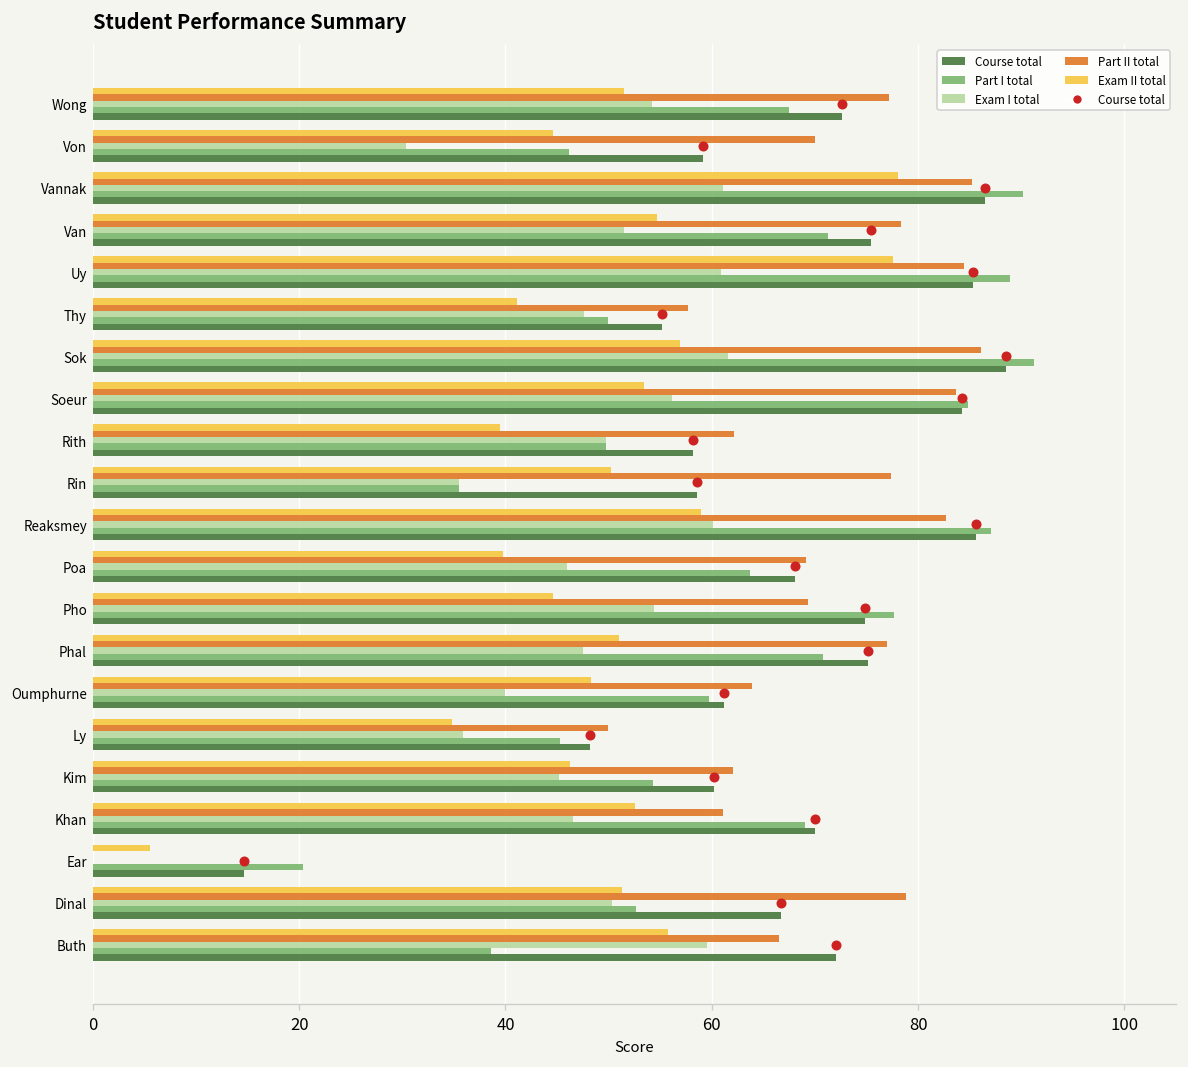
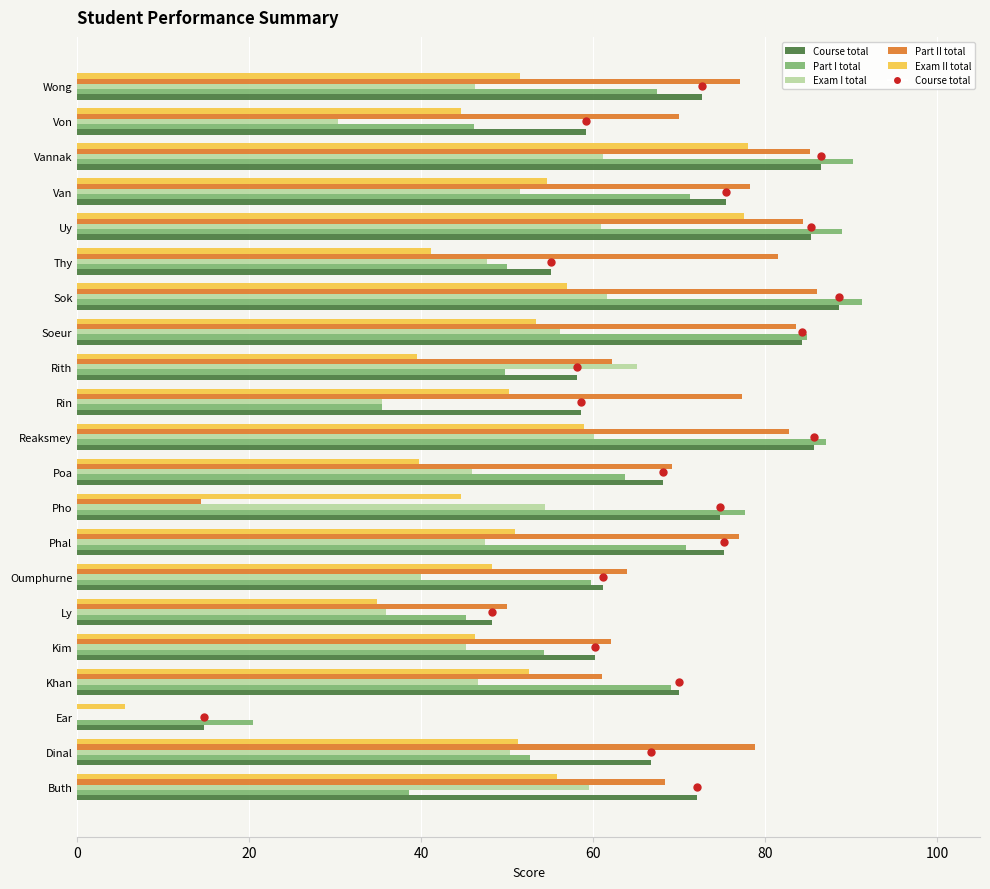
  {
    "Part I total": {
      "Wong": 67,
      "Von": 46,
      "Vannak": 90,
      "Van": 71,
      "Uy": 89,
      "Thy": 50,
      "Sok": 91,
      "Soeur": 85,
      "Rith": 50,
      "Rin": 35,
      "Reaksmey": 87,
      "Poa": 64,
      "Pho": 78,
      "Phal": 71,
      "Oumphurne": 60,
      "Ly": 45,
      "Kim": 54,
      "Khan": 69,
      "Ear": 20,
      "Dinal": 53,
      "Buth": 39
    },
    "Exam I total": {
-     "Wong": 54,
+     "Wong": 46,
      "Von": 30,
      "Vannak": 61,
      "Van": 52,
      "Uy": 61,
      "Thy": 48,
      "Sok": 62,
      "Soeur": 56,
-     "Rith": 50,
+     "Rith": 65,
      "Rin": 35,
      "Reaksmey": 60,
      "Poa": 46,
      "Pho": 54,
      "Phal": 47,
      "Oumphurne": 40,
      "Ly": 36,
      "Kim": 45,
      "Khan": 47,
      "Ear": 0,
      "Dinal": 50,
      "Buth": 60
    },
    "Part II total": {
      "Wong": 77,
      "Von": 70,
      "Vannak": 85,
      "Van": 78,
      "Uy": 84,
-     "Thy": 58,
+     "Thy": 82,
      "Sok": 86,
      "Soeur": 84,
      "Rith": 62,
      "Rin": 77,
      "Reaksmey": 83,
      "Poa": 69,
-     "Pho": 69,
+     "Pho": 14,
      "Phal": 77,
      "Oumphurne": 64,
      "Ly": 50,
      "Kim": 62,
      "Khan": 61,
      "Ear": 0,
      "Dinal": 79,
-     "Buth": 67
+     "Buth": 68
    },
    "Exam II total": {
      "Wong": 51,
      "Von": 45,
      "Vannak": 78,
      "Van": 55,
      "Uy": 78,
      "Thy": 41,
      "Sok": 57,
      "Soeur": 53,
      "Rith": 40,
      "Rin": 50,
      "Reaksmey": 59,
      "Poa": 40,
      "Pho": 45,
      "Phal": 51,
      "Oumphurne": 48,
      "Ly": 35,
      "Kim": 46,
      "Khan": 53,
      "Ear": 6,
      "Dinal": 51,
      "Buth": 56
    }
  }
